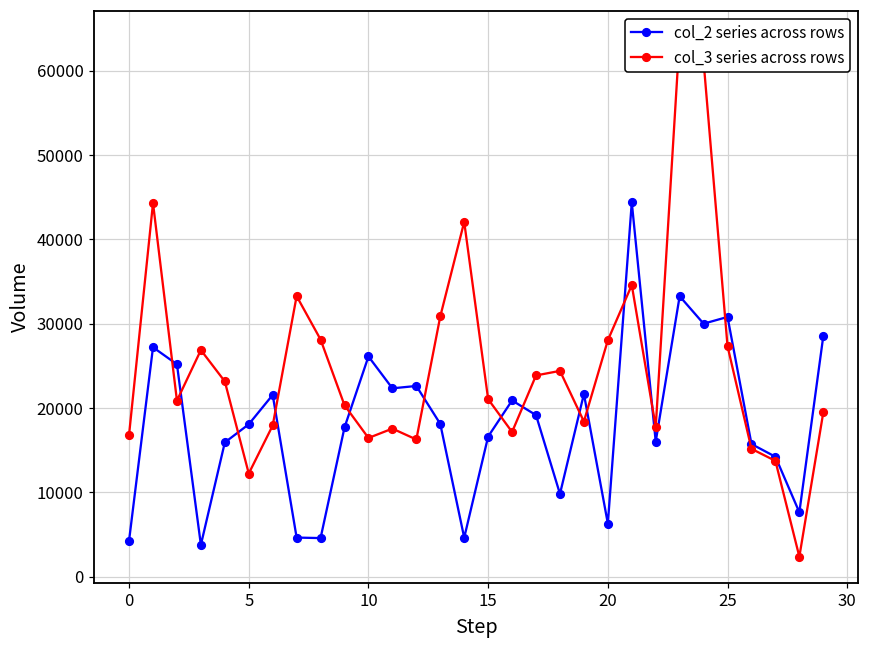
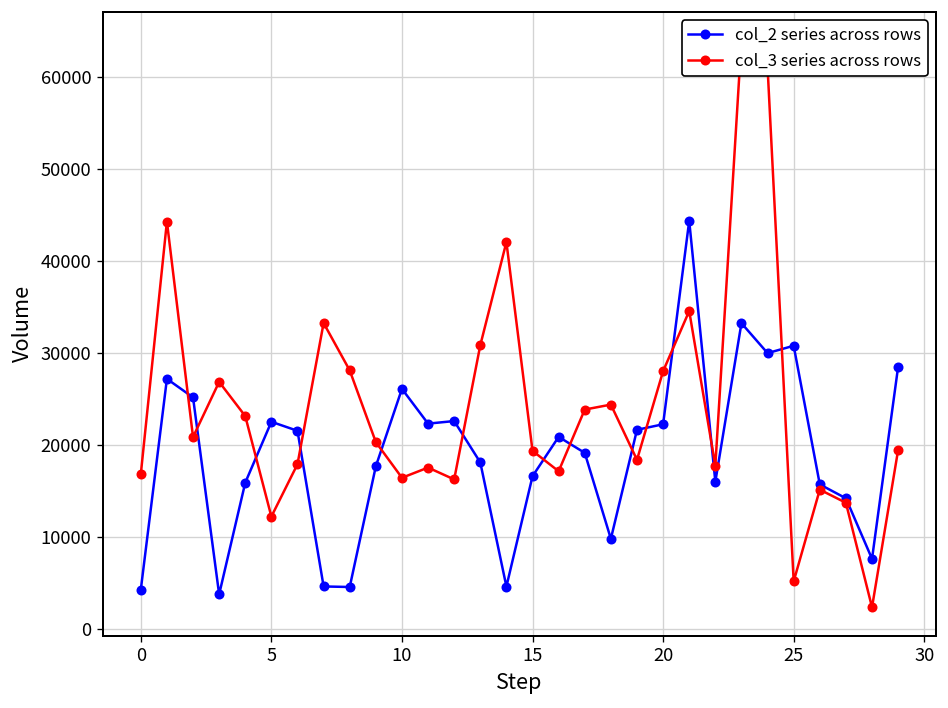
  {
    "col_2 series across rows": {
      "0": 4000,
-     "5": 18000,
+     "5": 23000,
      "10": 26000,
      "15": 17000,
-     "20": 6000,
+     "20": 22000,
      "25": 31000
    },
    "col_3 series across rows": {
      "0": 17000,
      "5": 12000,
      "10": 16000,
-     "15": 21000,
+     "15": 19000,
      "20": 28000,
-     "25": 27000
+     "25": 5000
    }
  }
